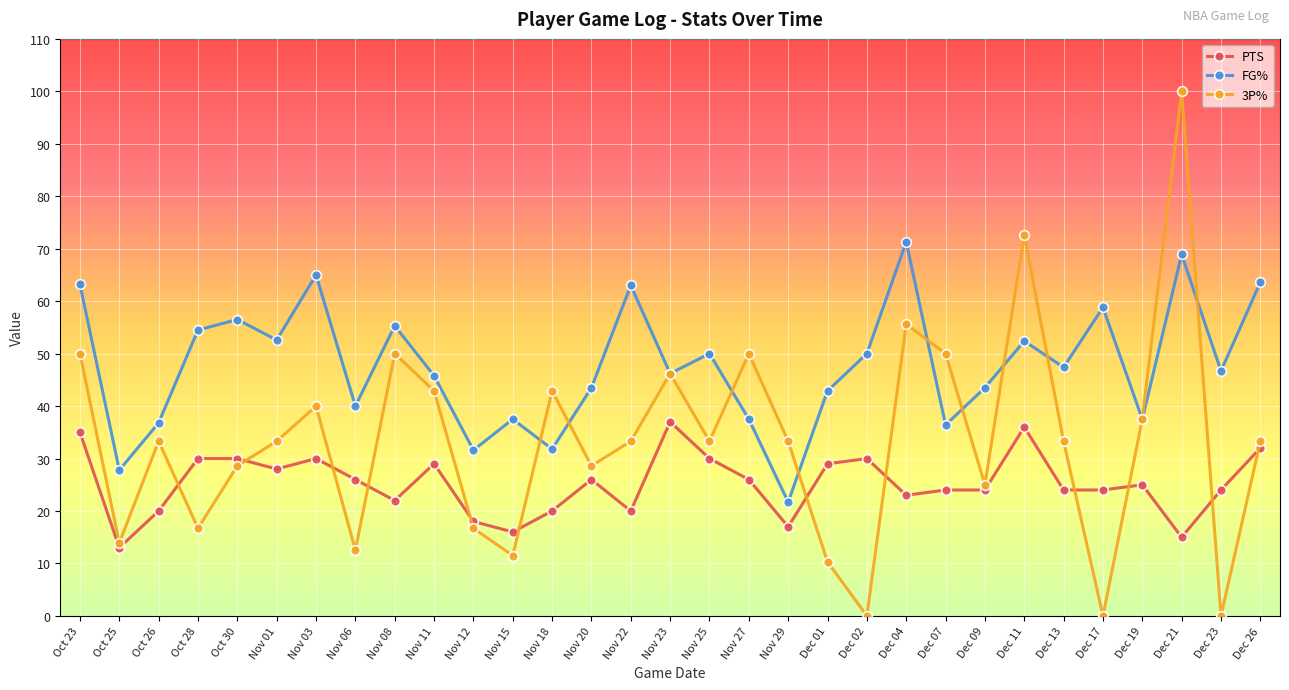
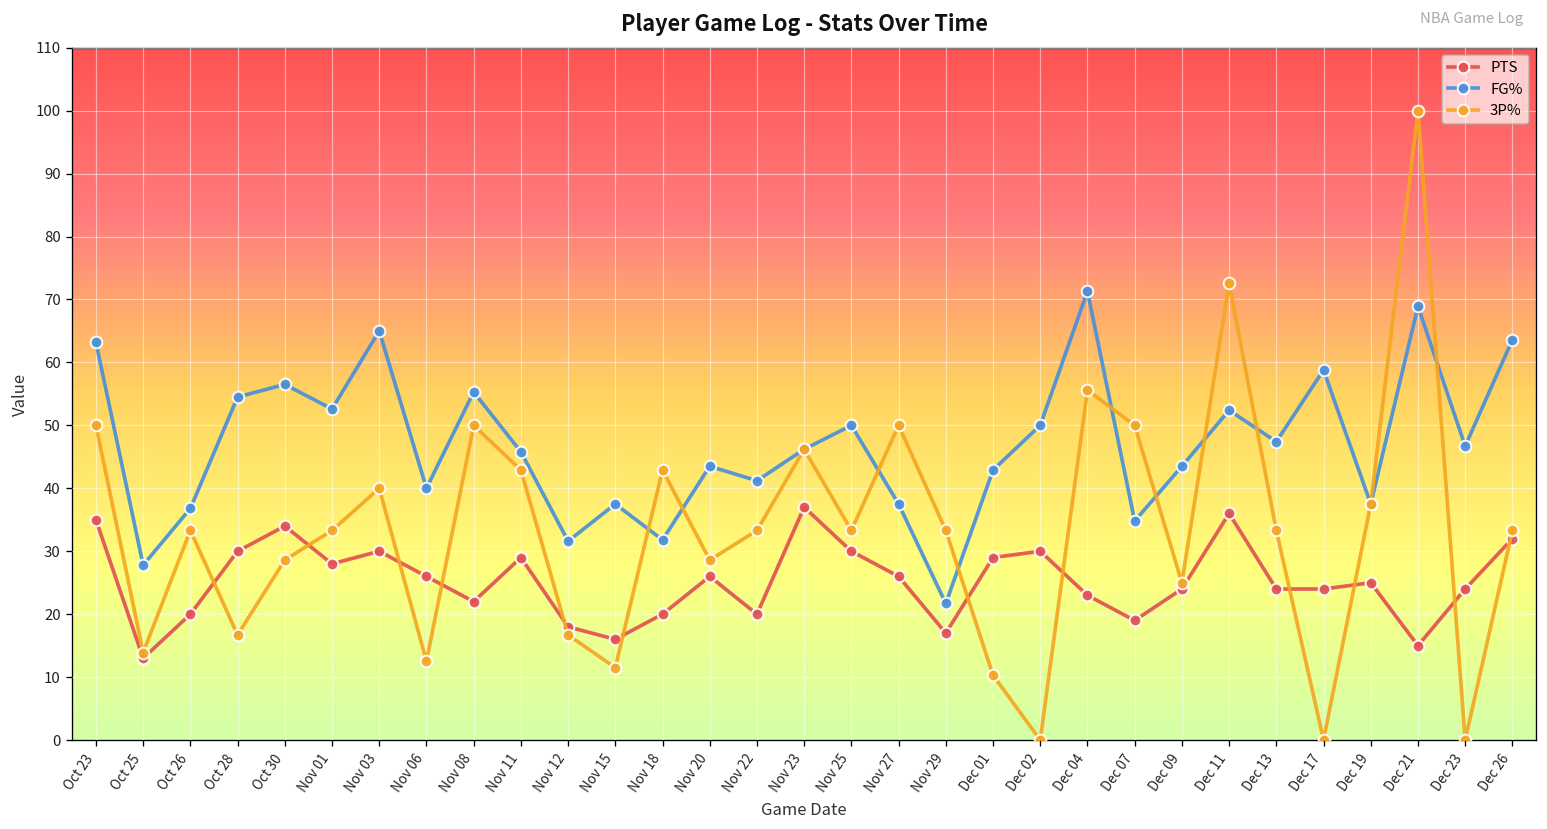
  {
    "PTS": {
      "Oct 23": 35,
      "Oct 25": 13,
      "Oct 26": 20,
      "Oct 28": 30,
-     "Oct 30": 30,
+     "Oct 30": 34,
      "Nov 01": 28,
      "Nov 03": 30,
      "Nov 06": 26,
      "Nov 08": 22,
      "Nov 11": 29,
      "Nov 12": 18,
      "Nov 15": 16,
      "Nov 18": 20,
      "Nov 20": 26,
      "Nov 22": 20,
      "Nov 23": 37,
      "Nov 25": 30,
      "Nov 27": 26,
      "Nov 29": 17,
      "Dec 01": 29,
      "Dec 02": 30,
      "Dec 04": 23,
-     "Dec 07": 24,
+     "Dec 07": 19,
      "Dec 09": 24,
      "Dec 11": 36,
      "Dec 13": 24,
      "Dec 17": 24,
      "Dec 19": 25,
      "Dec 21": 15,
      "Dec 23": 24,
      "Dec 26": 32
    },
    "FG%": {
      "Oct 23": 63,
      "Oct 25": 28,
      "Oct 26": 37,
      "Oct 28": 55,
      "Oct 30": 57,
      "Nov 01": 53,
      "Nov 03": 65,
      "Nov 06": 40,
      "Nov 08": 55,
      "Nov 11": 46,
      "Nov 12": 32,
      "Nov 15": 38,
      "Nov 18": 32,
      "Nov 20": 44,
-     "Nov 22": 63,
+     "Nov 22": 41,
      "Nov 25": 50,
      "Nov 27": 38,
      "Nov 29": 22,
      "Dec 01": 43,
      "Dec 02": 50,
      "Dec 04": 71,
-     "Dec 07": 36,
+     "Dec 07": 35,
      "Dec 09": 44,
      "Dec 11": 52,
      "Dec 13": 47,
      "Dec 17": 59,
      "Dec 21": 69,
      "Dec 23": 47,
      "Dec 26": 64
    },
    "3P%": {
      "Oct 23": 50,
      "Oct 25": 14,
      "Oct 26": 33,
      "Oct 28": 17,
      "Oct 30": 29,
      "Nov 01": 33,
      "Nov 03": 40,
      "Nov 06": 13,
      "Nov 08": 50,
      "Nov 11": 43,
      "Nov 12": 17,
      "Nov 15": 12,
      "Nov 18": 43,
      "Nov 20": 29,
      "Nov 22": 33,
      "Nov 25": 33,
      "Nov 27": 50,
      "Nov 29": 33,
      "Dec 01": 10,
      "Dec 02": 0,
      "Dec 04": 56,
      "Dec 07": 50,
      "Dec 09": 25,
      "Dec 11": 73,
      "Dec 13": 33,
      "Dec 17": 0,
      "Dec 21": 100,
      "Dec 23": 0,
      "Dec 26": 33
    }
  }
